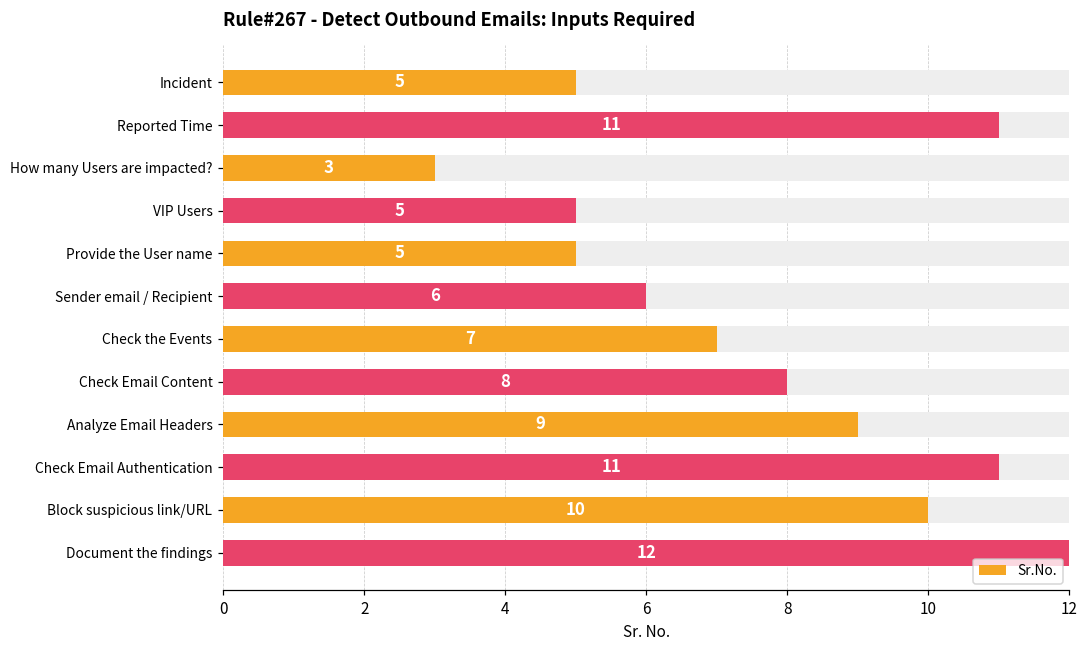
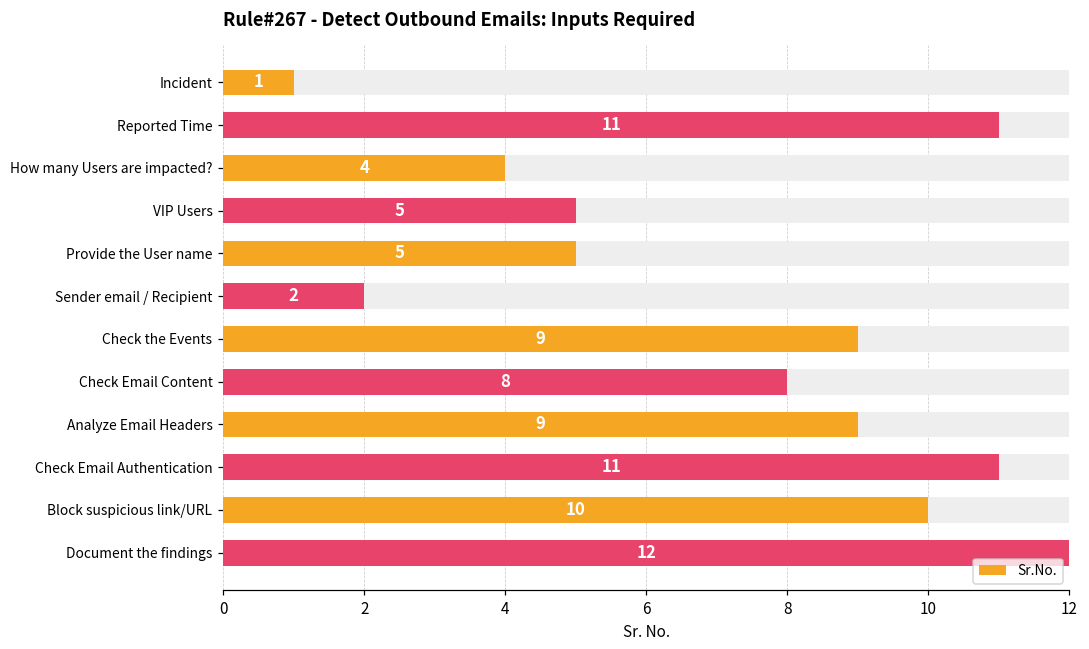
  {
    "Sr.No.": {
-     "Incident": 5,
-     "How many Users are impacted?": 3,
-     "Sender email / Recipient": 6,
-     "Check the Events": 7,
+     "Incident": 1,
+     "How many Users are impacted?": 4,
+     "Sender email / Recipient": 2,
+     "Check the Events": 9,
      "Document the findings": 12
    }
  }
